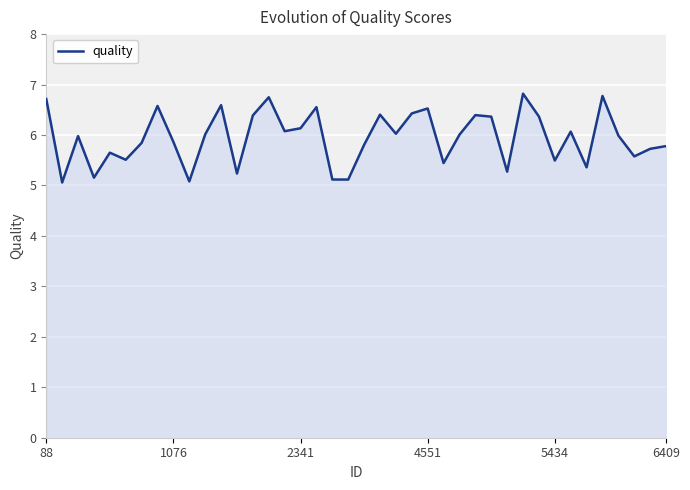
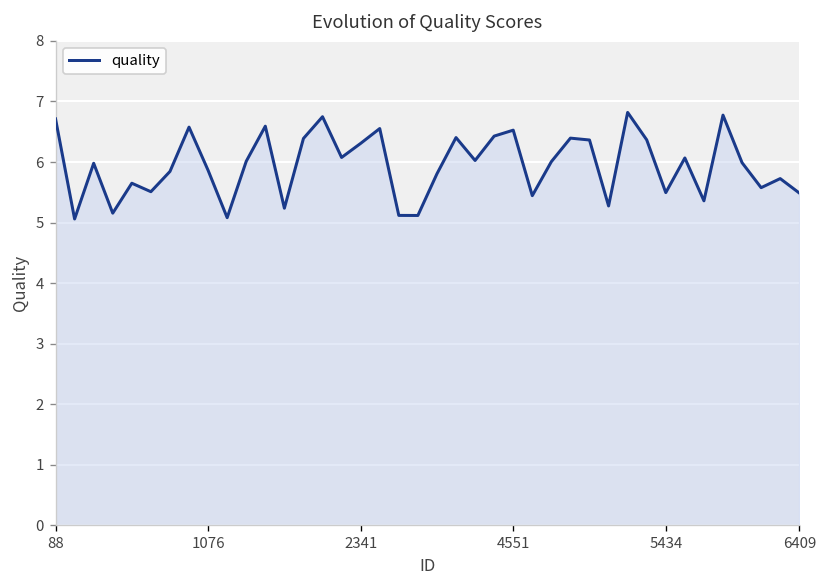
  {
    "88": 6.7,
    "1076": 5.9,
-   "2341": 6.1,
+   "2341": 6.3,
    "4551": 6.5,
    "5434": 5.5,
-   "6409": 5.8
+   "6409": 5.5
  }
